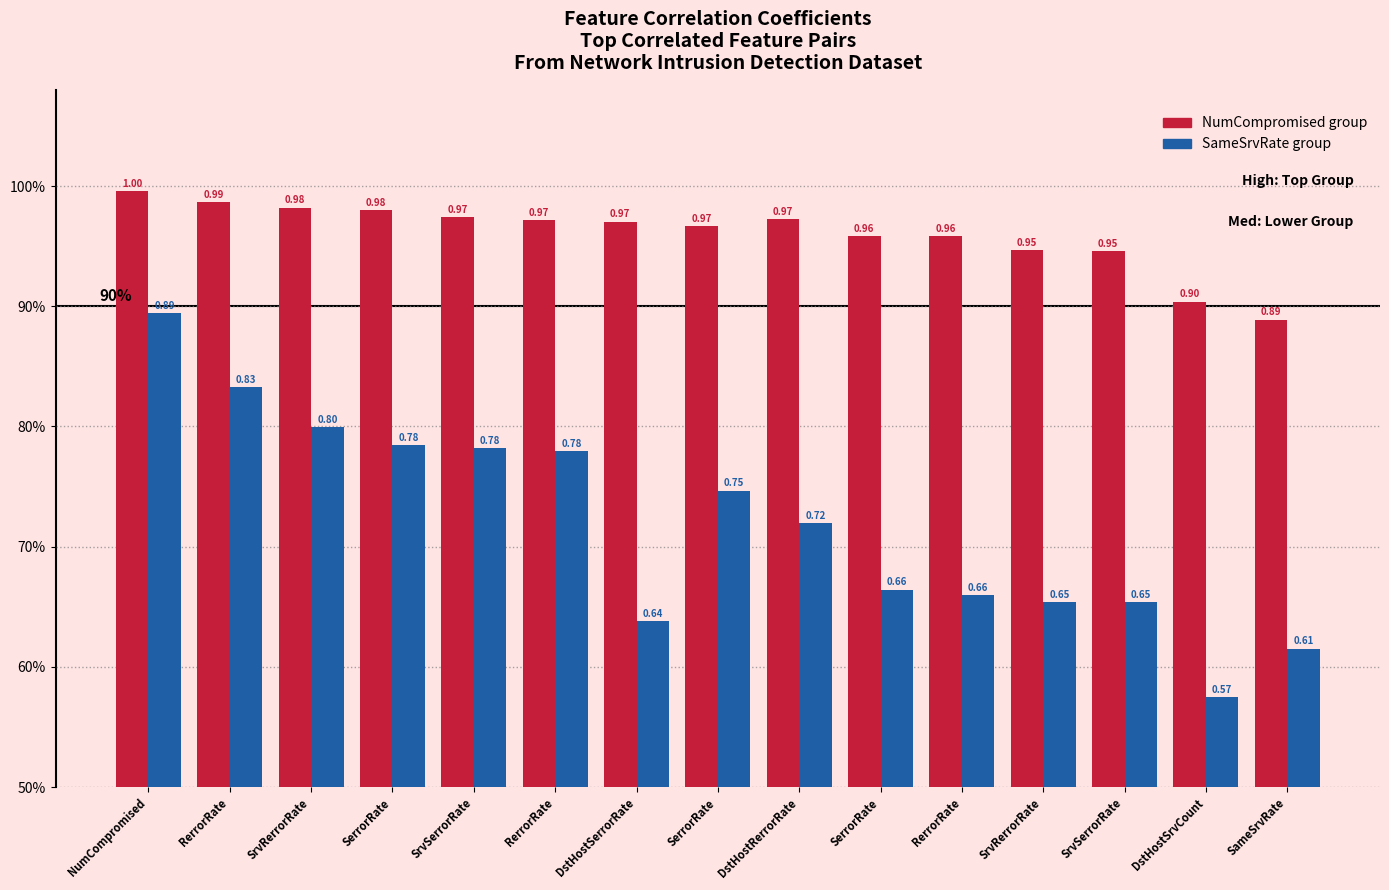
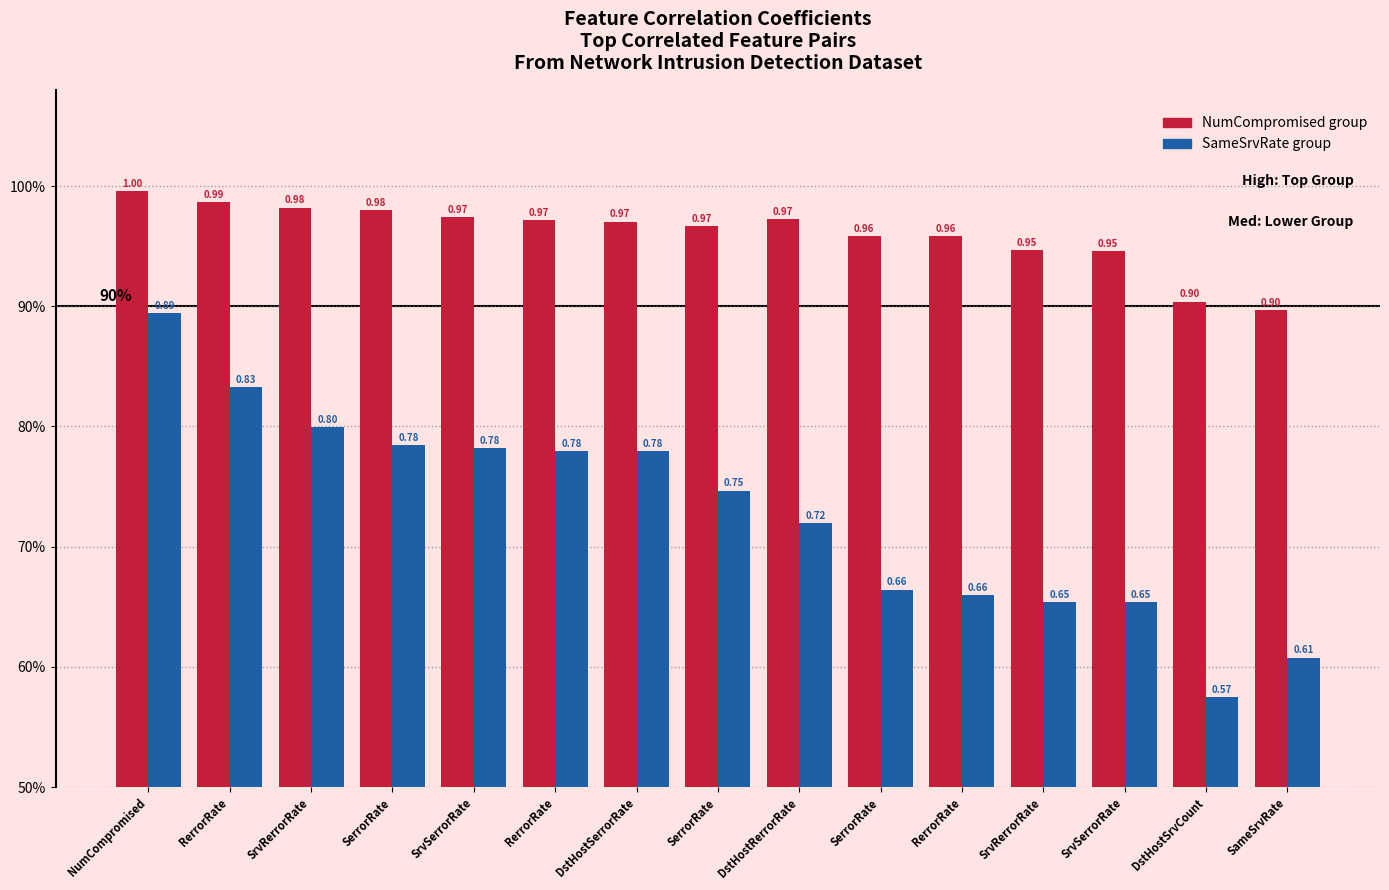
  {
    "NumCompromised group": {
      "NumCompromised": "1.00",
      "DstHostSerrorRate": "0.97",
      "DstHostRerrorRate": "0.97",
      "DstHostSrvCount": "0.90",
-     "SameSrvRate": "0.89"
+     "SameSrvRate": "0.90"
    },
    "SameSrvRate group": {
      "NumCompromised": "0.89",
-     "DstHostSerrorRate": "0.64",
+     "DstHostSerrorRate": "0.78",
      "DstHostRerrorRate": "0.72",
      "DstHostSrvCount": "0.57",
-     "SameSrvRate": "61.5%"
+     "SameSrvRate": "60.8%"
    }
  }
